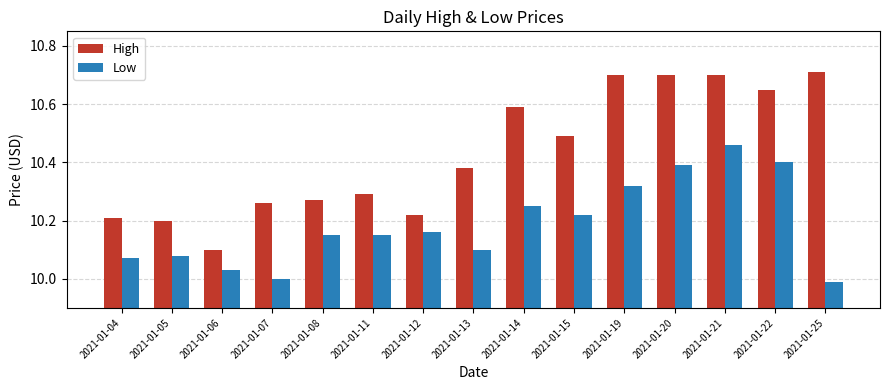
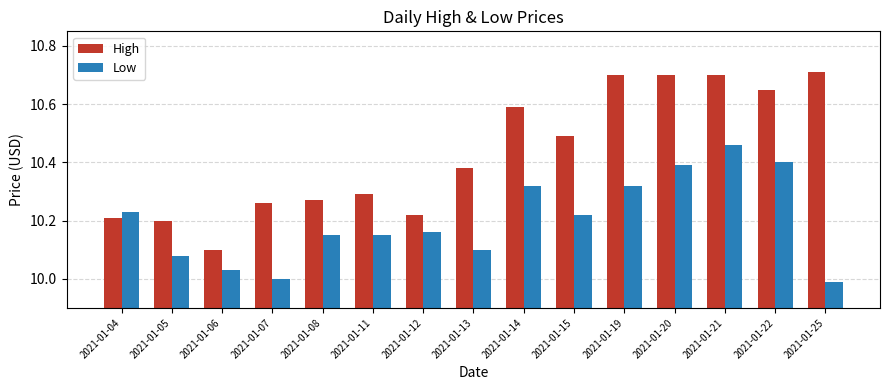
  {
    "High": {
      "2021-01-04": 10.21,
      "2021-01-05": 10.20,
      "2021-01-06": 10.10,
      "2021-01-07": 10.26,
      "2021-01-08": 10.27,
      "2021-01-11": 10.29,
      "2021-01-12": 10.22,
      "2021-01-13": 10.38,
      "2021-01-14": 10.59,
      "2021-01-15": 10.49,
      "2021-01-19": 10.70,
      "2021-01-20": 10.70,
      "2021-01-21": 10.70,
      "2021-01-22": 10.65,
      "2021-01-25": 10.71
    },
    "Low": {
-     "2021-01-04": 10.07,
+     "2021-01-04": 10.23,
      "2021-01-05": 10.08,
      "2021-01-06": 10.03,
      "2021-01-07": 10.00,
      "2021-01-08": 10.15,
      "2021-01-11": 10.15,
      "2021-01-12": 10.16,
      "2021-01-13": 10.10,
-     "2021-01-14": 10.25,
+     "2021-01-14": 10.32,
      "2021-01-15": 10.22,
      "2021-01-19": 10.32,
      "2021-01-20": 10.39,
      "2021-01-21": 10.46,
      "2021-01-22": 10.40,
      "2021-01-25": 9.99
    }
  }
